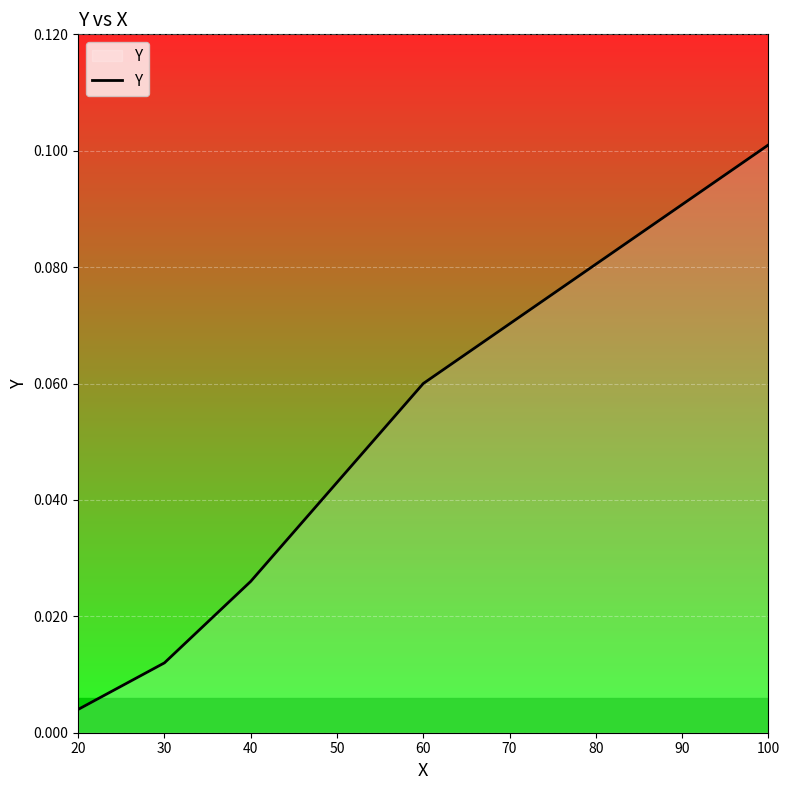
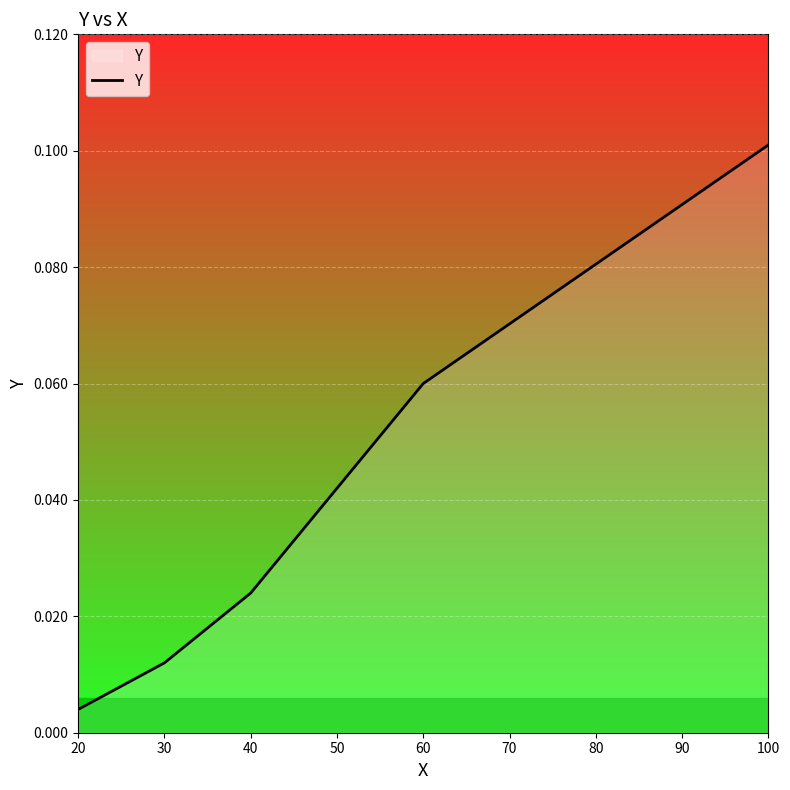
  {
    "30": 0.012,
-   "40": 0.026,
+   "40": 0.024,
    "60": 0.060,
    "100": 0.101
  }
